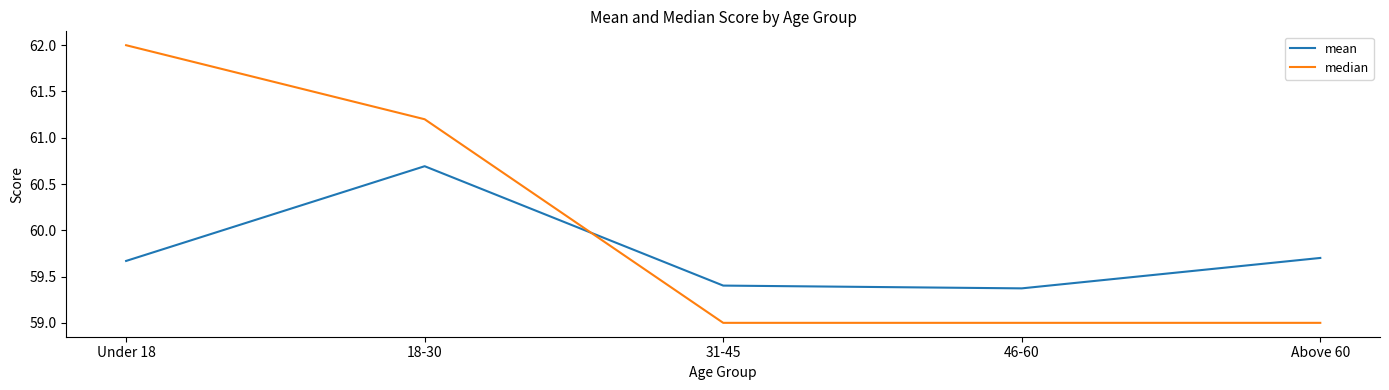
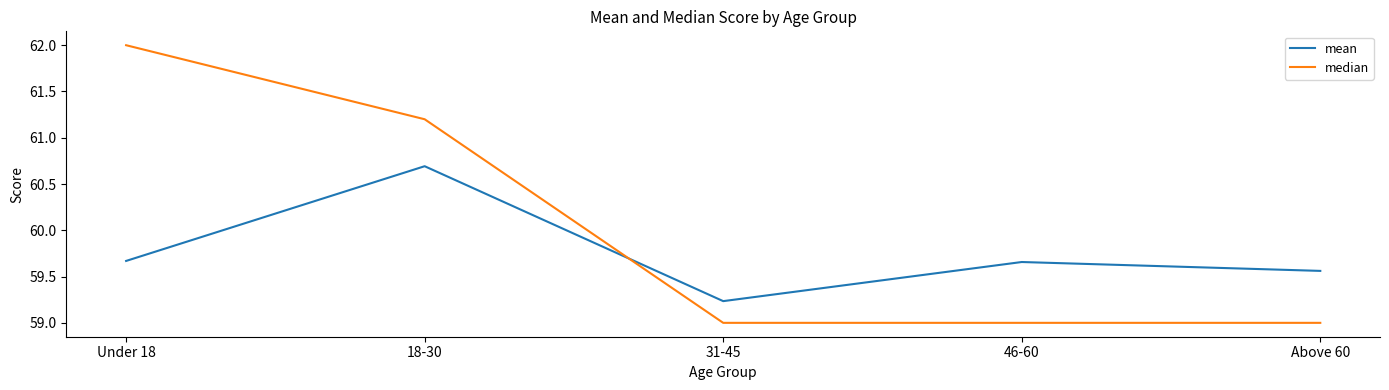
  {
    "mean": {
      "Under 18": 59.7,
      "18-30": 60.7,
-     "31-45": 59.4,
-     "46-60": 59.4,
-     "Above 60": 59.7
+     "31-45": 59.2,
+     "46-60": 59.7,
+     "Above 60": 59.6
    },
    "median": {
      "Under 18": 62.0,
      "18-30": 61.2,
      "31-45": 59.0,
      "46-60": 59.0,
      "Above 60": 59.0
    }
  }
